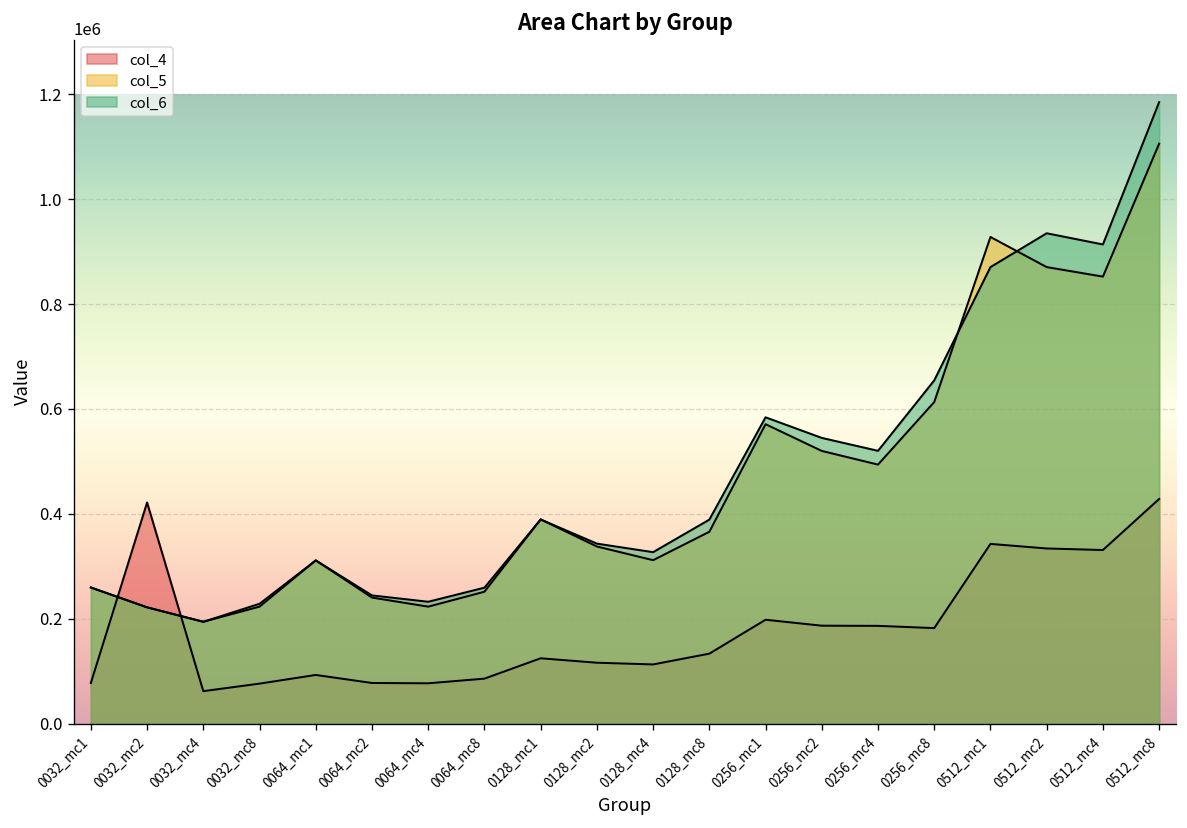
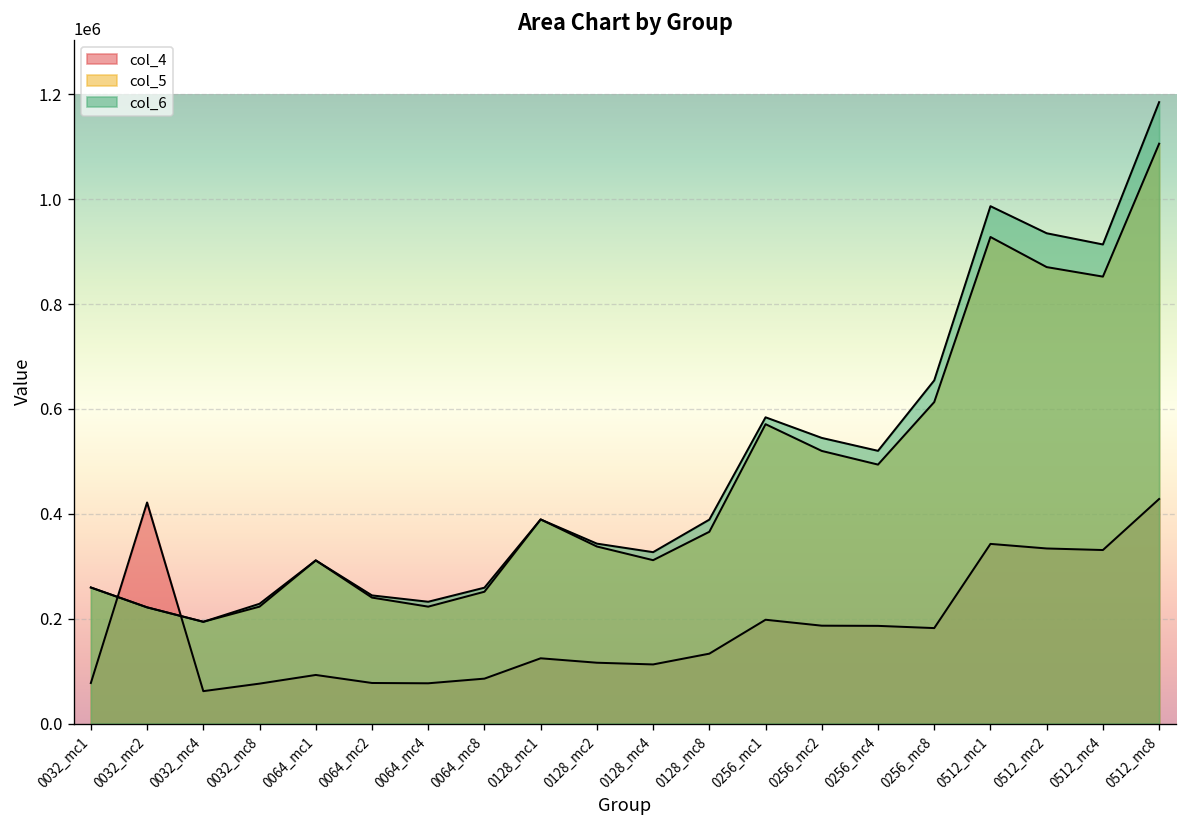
  {
    "col_4": {
      "0032_mc1": 80000,
      "0032_mc2": 420000,
      "0032_mc4": 60000,
      "0032_mc8": 80000,
      "0064_mc1": 90000,
      "0064_mc2": 80000,
      "0064_mc4": 80000,
      "0064_mc8": 90000,
      "0128_mc1": 120000,
      "0128_mc2": 120000,
      "0128_mc4": 110000,
      "0128_mc8": 130000,
      "0256_mc1": 200000,
      "0256_mc2": 190000,
      "0256_mc4": 190000,
      "0256_mc8": 180000,
      "0512_mc1": 340000,
      "0512_mc2": 330000,
      "0512_mc4": 330000,
      "0512_mc8": 430000
    },
    "col_5": {
      "0064_mc4": 220000,
      "0064_mc8": 250000,
      "0128_mc4": 310000,
      "0128_mc8": 370000,
      "0256_mc1": 570000,
      "0256_mc2": 520000,
      "0256_mc4": 490000,
      "0256_mc8": 610000,
      "0512_mc1": 930000,
      "0512_mc2": 870000,
      "0512_mc4": 850000,
      "0512_mc8": 1110000
    },
    "col_6": {
      "0064_mc4": 230000,
      "0064_mc8": 260000,
      "0128_mc4": 330000,
      "0128_mc8": 390000,
      "0256_mc1": 580000,
      "0256_mc2": 540000,
      "0256_mc4": 520000,
      "0256_mc8": 650000,
-     "0512_mc1": 870000,
+     "0512_mc1": 990000,
      "0512_mc2": 930000,
      "0512_mc4": 910000,
      "0512_mc8": 1180000
    }
  }
